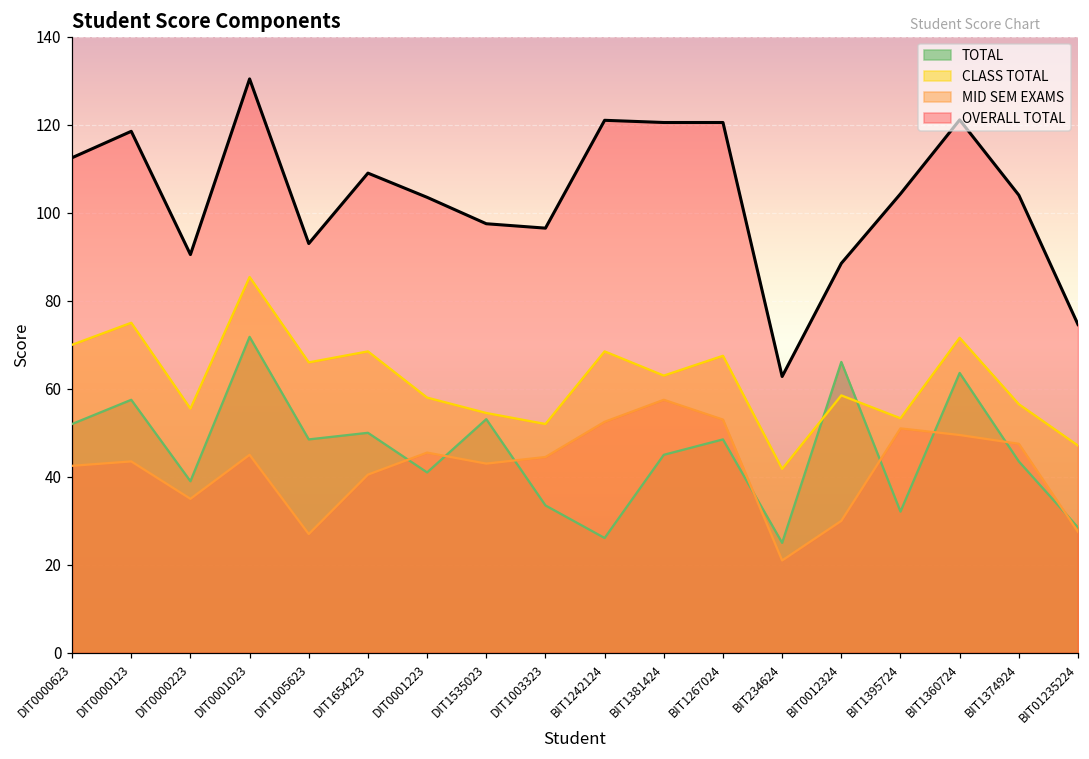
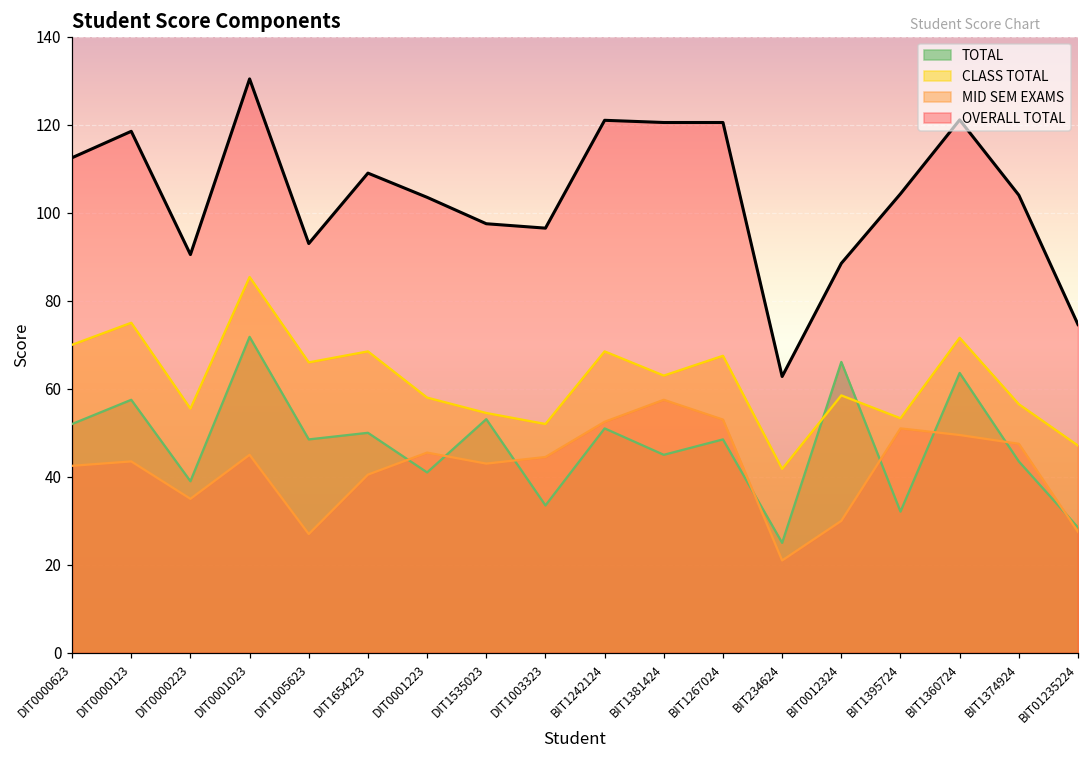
  {
    "TOTAL": {
      "DIT0000623": 52,
      "DIT0000123": 58,
      "DIT0000223": 39,
      "DIT0001023": 72,
      "DIT1005623": 49,
      "DIT1654223": 50,
      "DIT0001223": 41,
      "DIT1535023": 53,
      "DIT1003323": 34,
-     "BIT1242124": 26,
+     "BIT1242124": 51,
      "BIT1381424": 45,
      "BIT1267024": 49,
      "BIT234624": 25,
      "BIT0012324": 66,
      "BIT1395724": 32,
      "BIT1360724": 64,
      "BIT1374924": 44,
      "BIT01235224": 29
    }
  }
